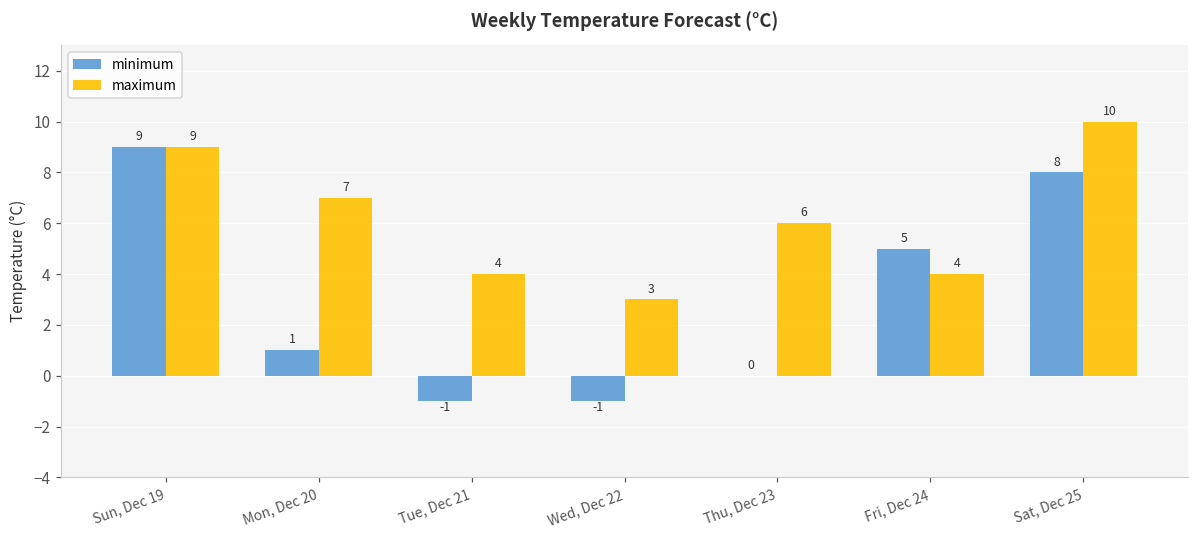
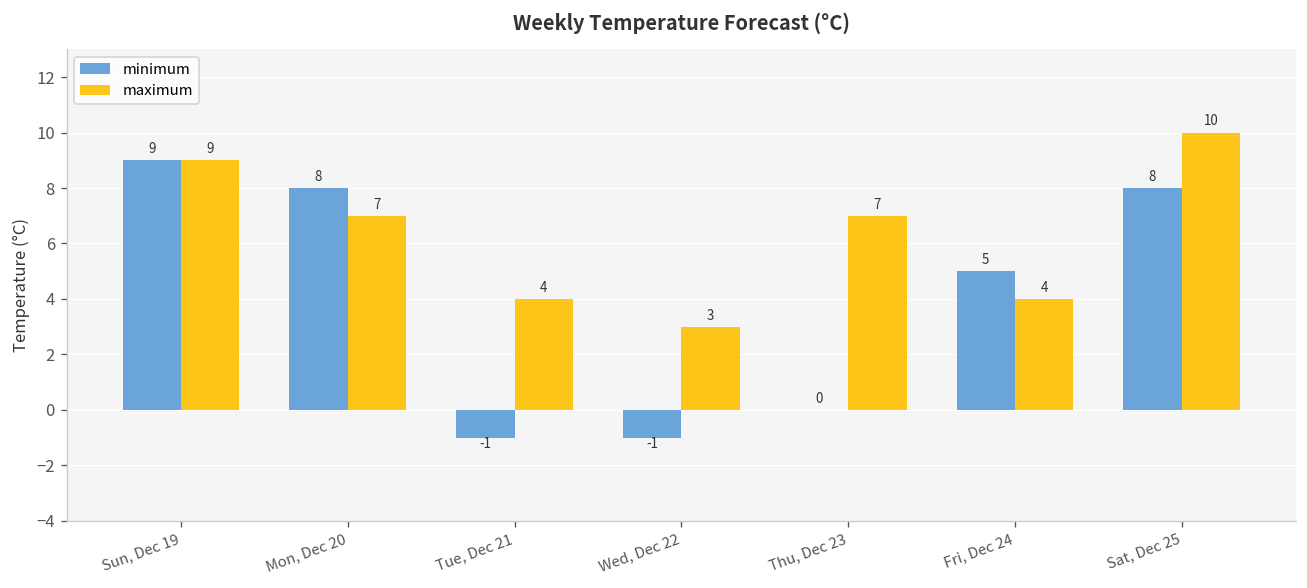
  {
    "minimum": {
      "Sun, Dec 19": 9,
-     "Mon, Dec 20": 1,
+     "Mon, Dec 20": 8,
      "Tue, Dec 21": -1,
      "Wed, Dec 22": -1,
      "Thu, Dec 23": 0,
      "Fri, Dec 24": 5,
      "Sat, Dec 25": 8
    },
    "maximum": {
      "Sun, Dec 19": 9,
      "Mon, Dec 20": 7,
      "Tue, Dec 21": 4,
      "Wed, Dec 22": 3,
-     "Thu, Dec 23": 6,
+     "Thu, Dec 23": 7,
      "Fri, Dec 24": 4,
      "Sat, Dec 25": 10
    }
  }
